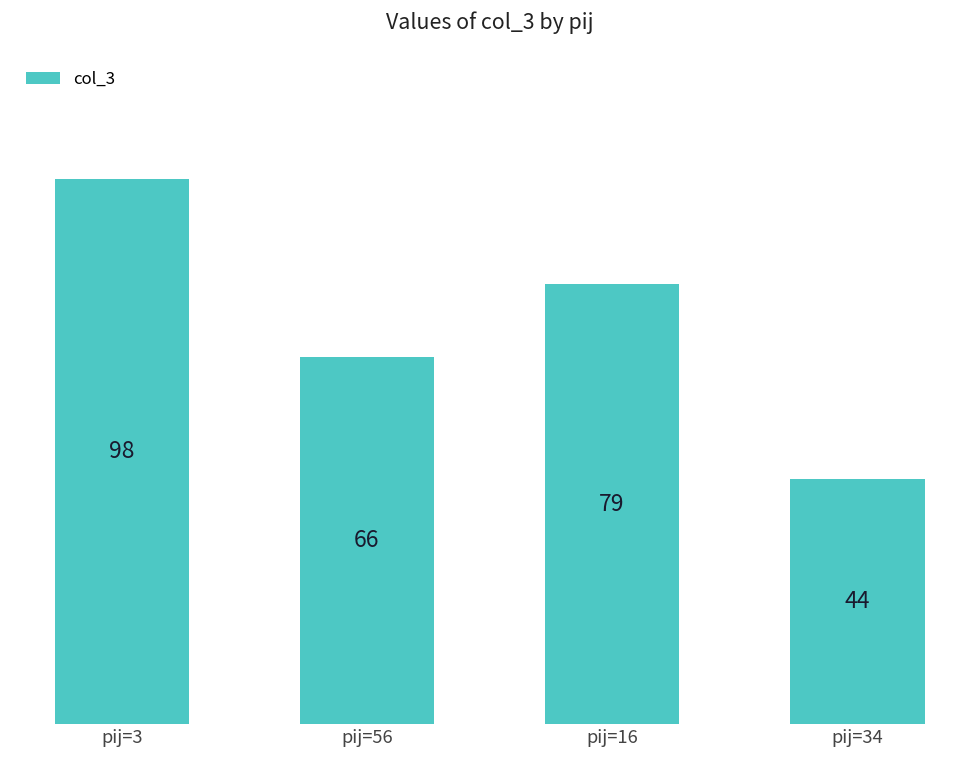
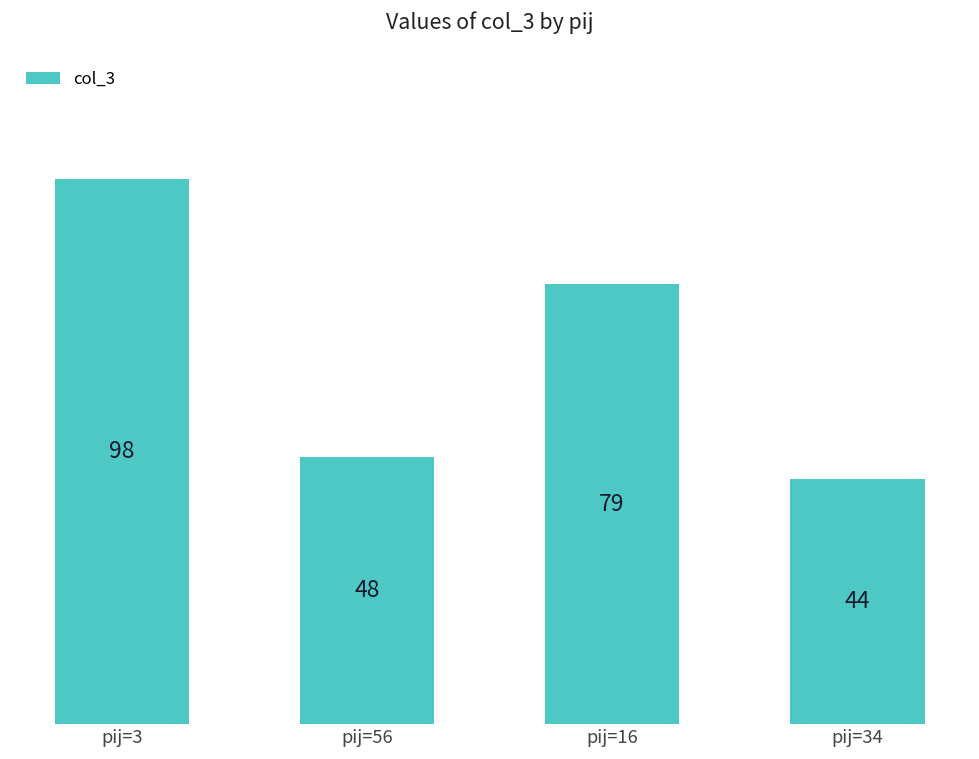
  {
    "pij=3": 98,
-   "pij=56": 66,
+   "pij=56": 48,
    "pij=16": 79,
    "pij=34": 44
  }
